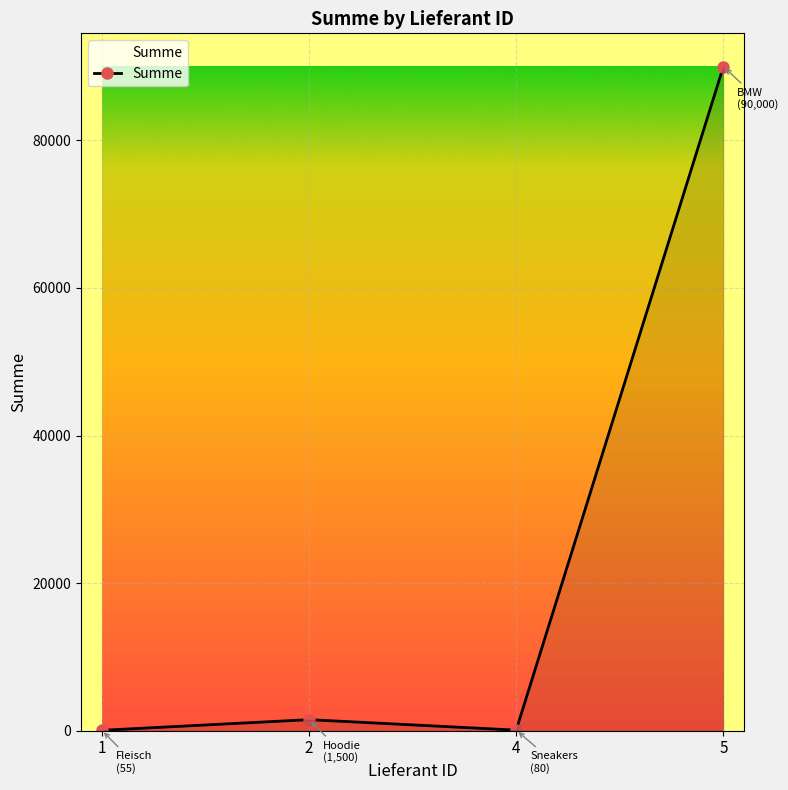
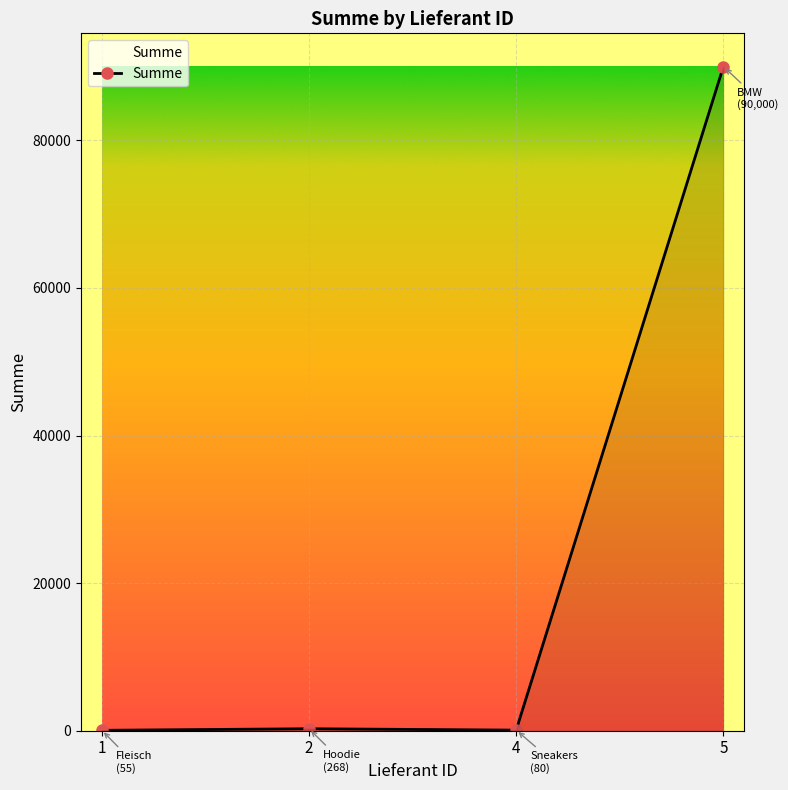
  {
    "1": "(55)",
-   "2": "(1,500)",
+   "2": "(268)",
    "4": "(80)",
    "5": "(90,000)"
  }
